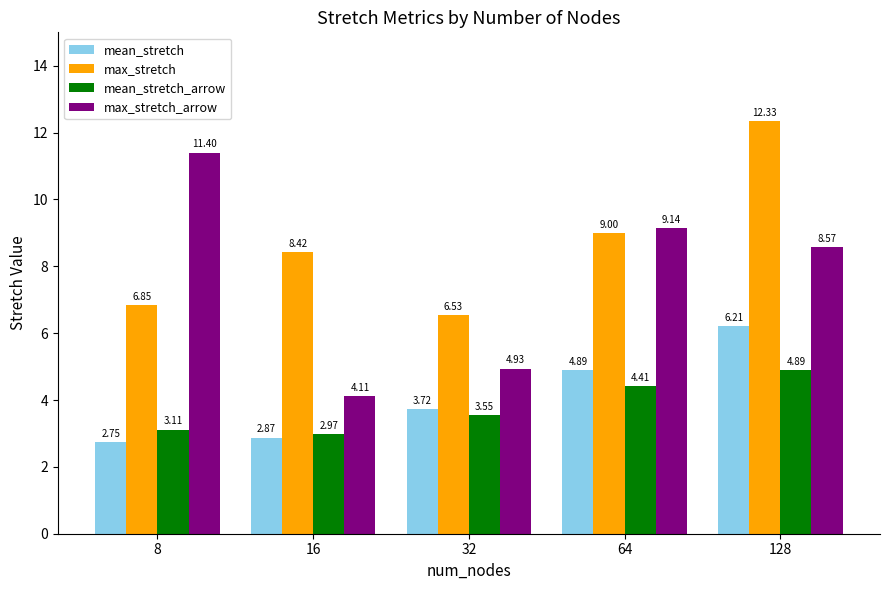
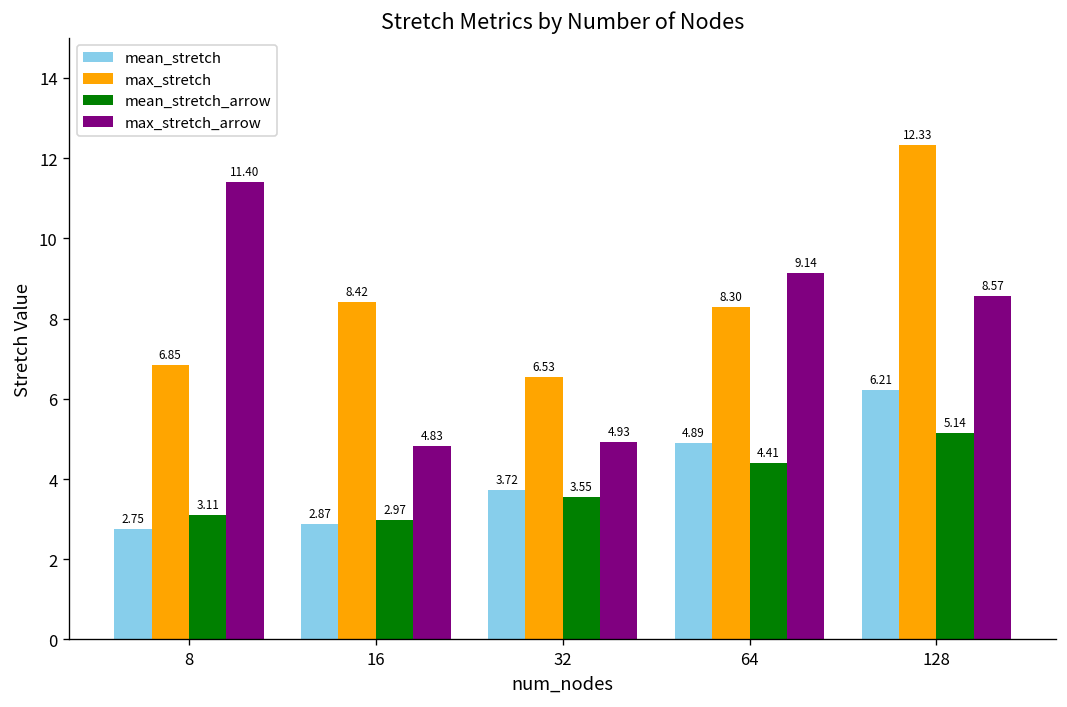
  {
    "mean_stretch": {
      "8": 2.75,
      "16": 2.87,
      "32": 3.72,
      "64": 4.89,
      "128": 6.21
    },
    "max_stretch": {
      "8": 6.85,
      "16": 8.42,
      "32": 6.53,
-     "64": 9.00,
+     "64": 8.30,
      "128": 12.33
    },
    "mean_stretch_arrow": {
      "8": 3.11,
      "16": 2.97,
      "32": 3.55,
      "64": 4.41,
-     "128": 4.89
+     "128": 5.14
    },
    "max_stretch_arrow": {
      "8": 11.40,
-     "16": 4.11,
+     "16": 4.83,
      "32": 4.93,
      "64": 9.14,
      "128": 8.57
    }
  }
